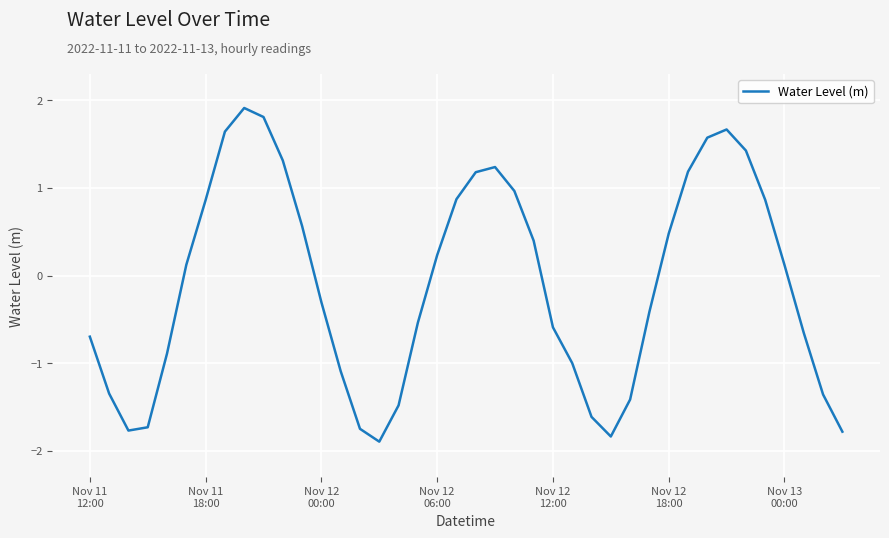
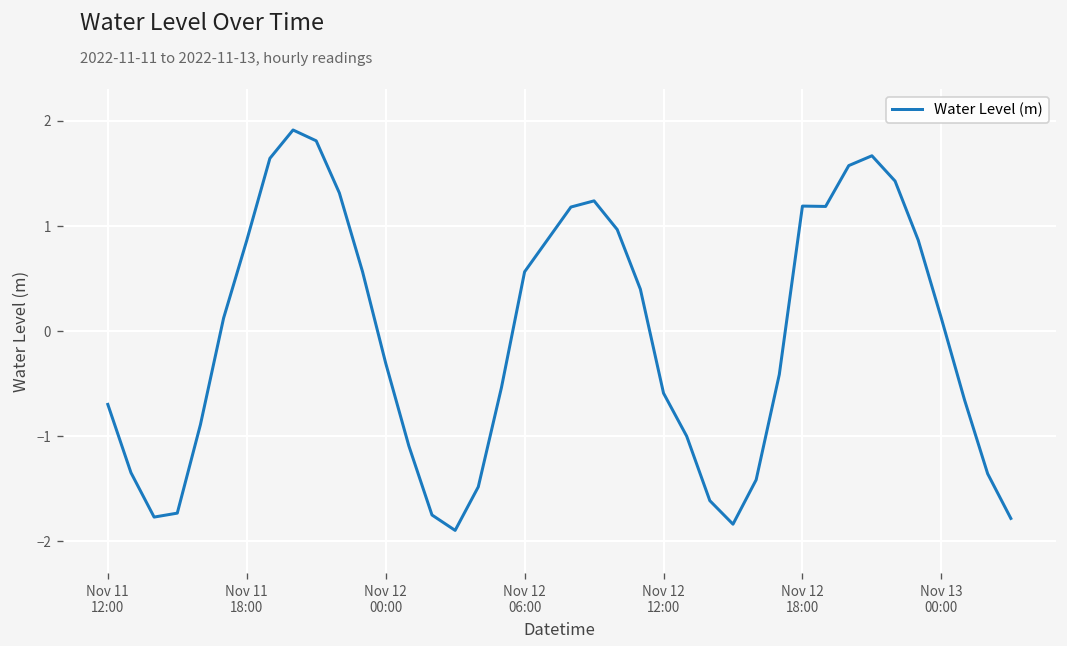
  {
    "Nov 11 12:00": -0.7,
    "Nov 11 18:00": 0.9,
    "Nov 12 00:00": -0.3,
-   "Nov 12 06:00": 0.2,
+   "Nov 12 06:00": 0.6,
    "Nov 12 12:00": -0.6,
-   "Nov 12 18:00": 0.5,
+   "Nov 12 18:00": 1.2,
    "Nov 13 00:00": 0.1
  }
